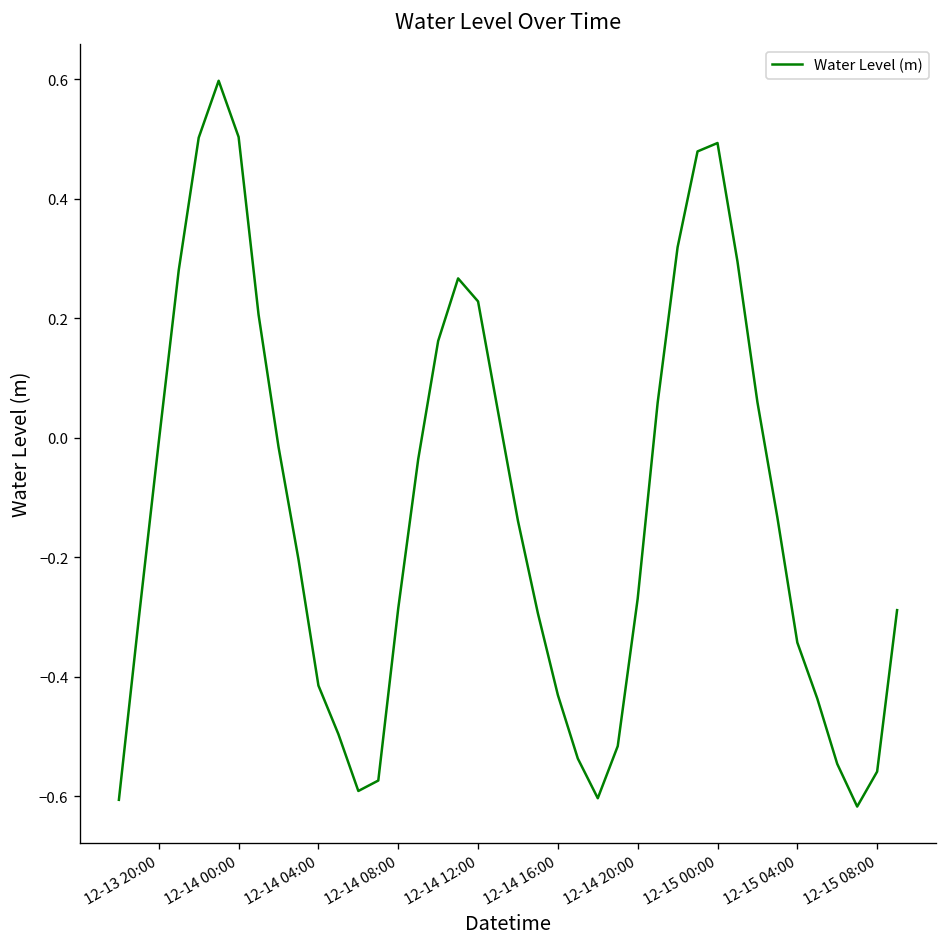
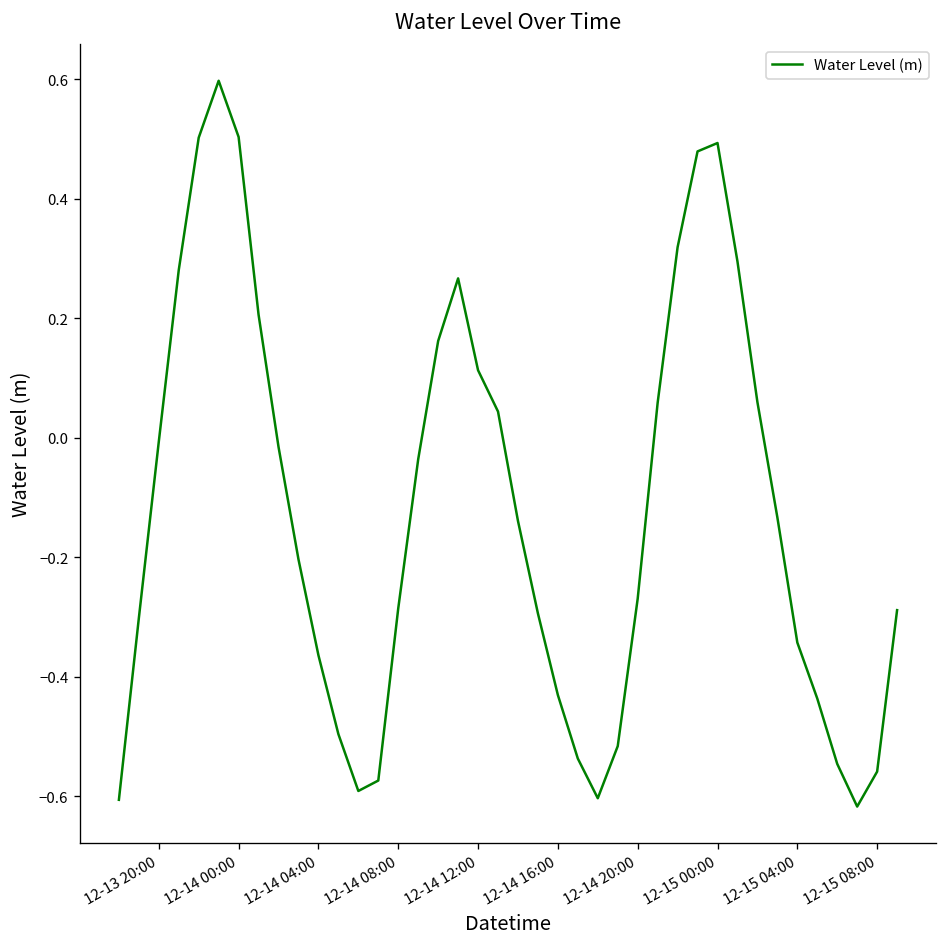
  {
    "12-13 20:00": -0.01,
    "12-14 00:00": 0.50,
-   "12-14 04:00": -0.41,
+   "12-14 04:00": -0.36,
    "12-14 08:00": -0.29,
-   "12-14 12:00": 0.23,
+   "12-14 12:00": 0.11,
    "12-14 16:00": -0.43,
    "12-14 20:00": -0.27,
    "12-15 00:00": 0.49,
    "12-15 04:00": -0.34,
    "12-15 08:00": -0.56
  }
